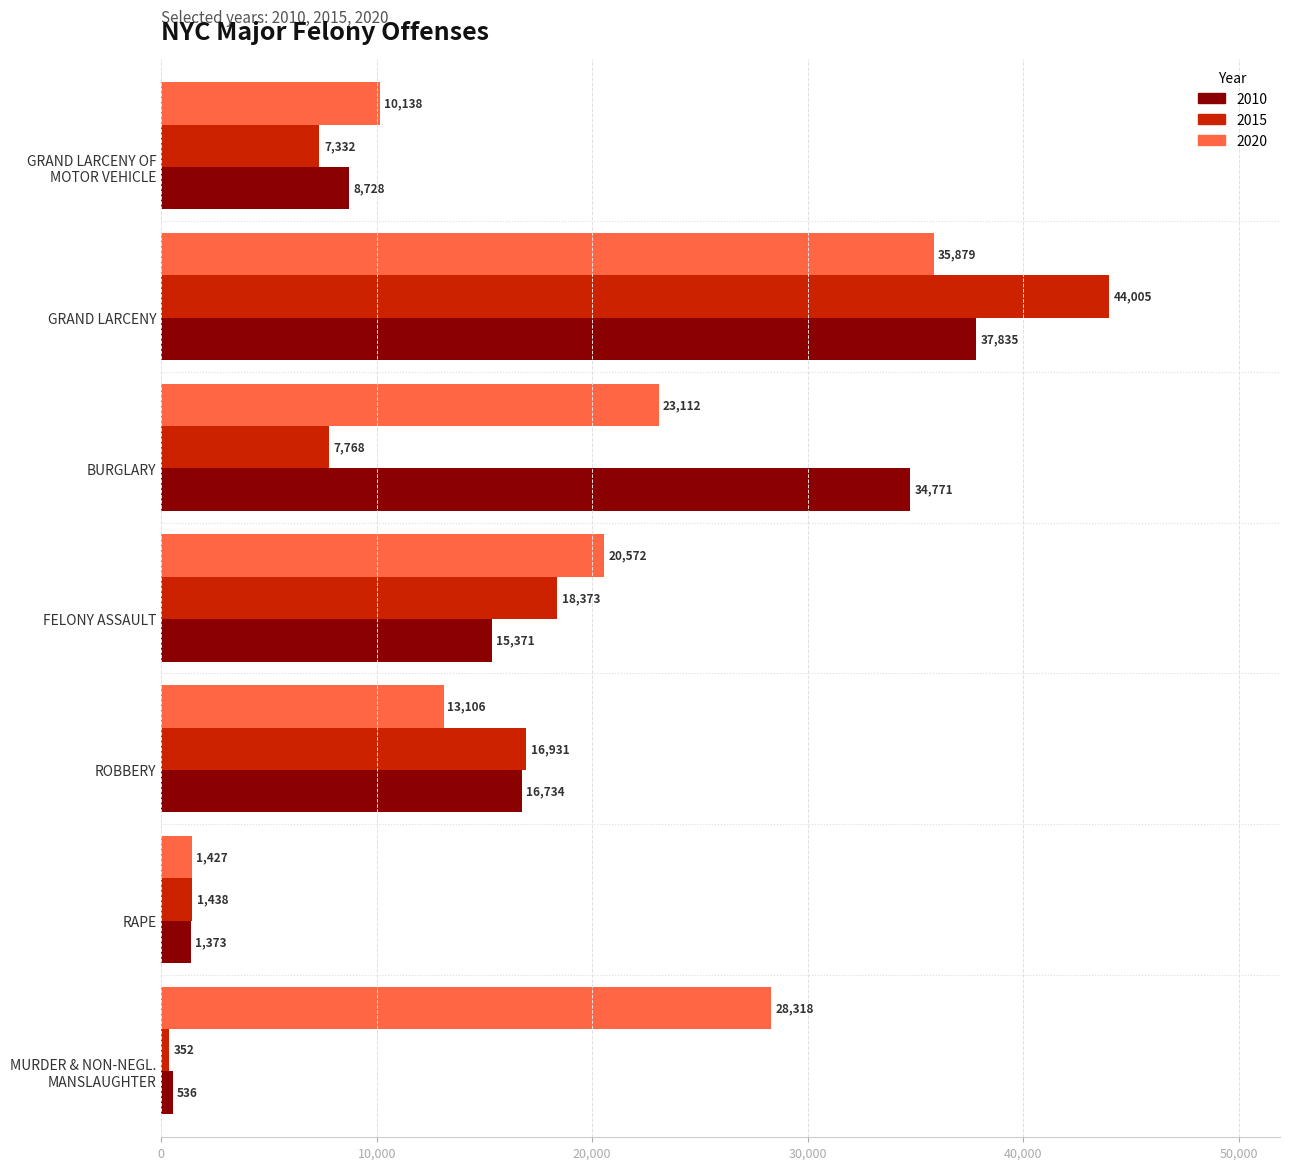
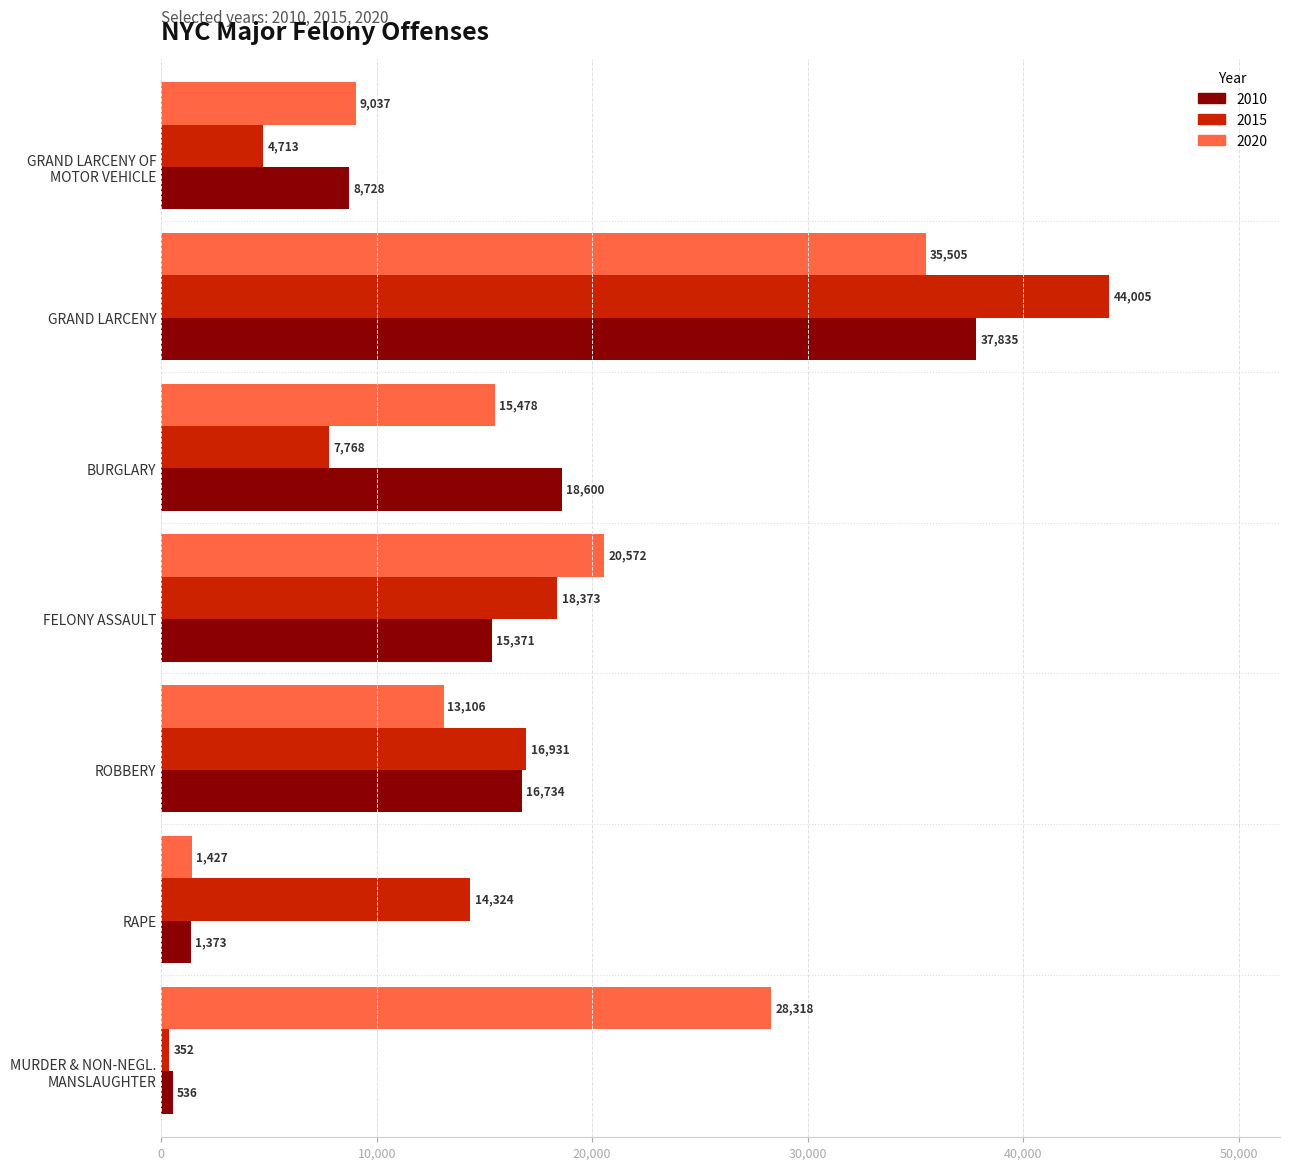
  {
    "2010": {
      "GRAND LARCENY OF MOTOR VEHICLE": "8,728",
      "GRAND LARCENY": "37,835",
-     "BURGLARY": "34,771",
+     "BURGLARY": "18,600",
      "FELONY ASSAULT": "15,371",
      "ROBBERY": "16,734",
      "RAPE": "1,373",
      "MURDER & NON-NEGL. MANSLAUGHTER": "536"
    },
    "2015": {
-     "GRAND LARCENY OF MOTOR VEHICLE": "7,332",
+     "GRAND LARCENY OF MOTOR VEHICLE": "4,713",
      "GRAND LARCENY": "44,005",
      "BURGLARY": "7,768",
      "FELONY ASSAULT": "18,373",
      "ROBBERY": "16,931",
-     "RAPE": "1,438",
+     "RAPE": "14,324",
      "MURDER & NON-NEGL. MANSLAUGHTER": "352"
    },
    "2020": {
-     "GRAND LARCENY OF MOTOR VEHICLE": "10,138",
-     "GRAND LARCENY": "35,879",
-     "BURGLARY": "23,112",
+     "GRAND LARCENY OF MOTOR VEHICLE": "9,037",
+     "GRAND LARCENY": "35,505",
+     "BURGLARY": "15,478",
      "FELONY ASSAULT": "20,572",
      "ROBBERY": "13,106",
      "RAPE": "1,427",
      "MURDER & NON-NEGL. MANSLAUGHTER": "28,318"
    }
  }
